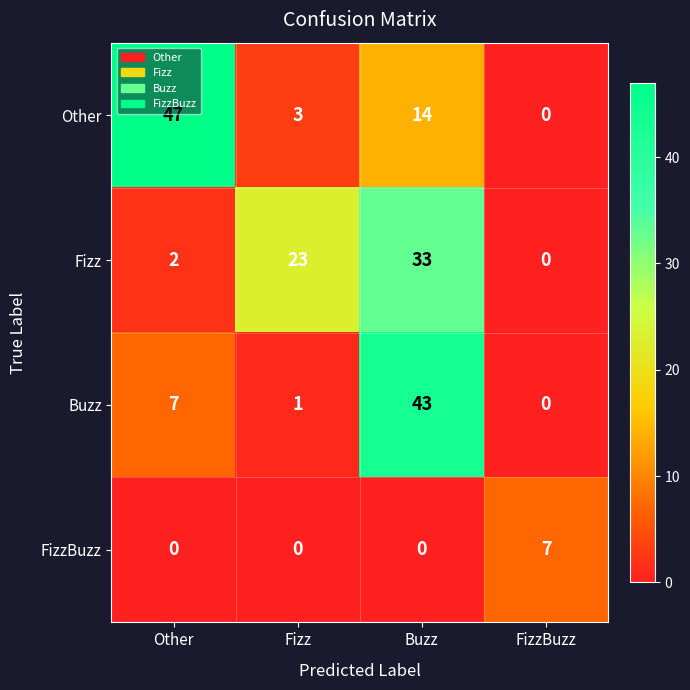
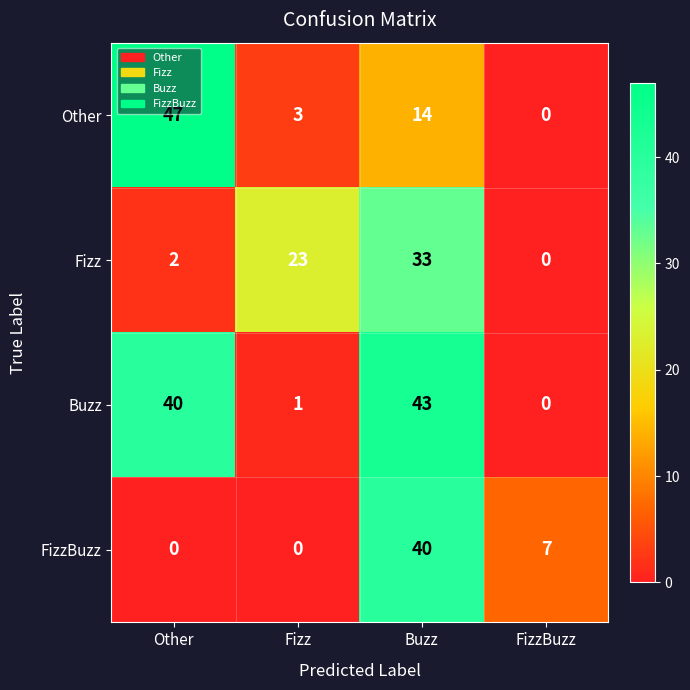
  {
    "Other": {
      "Fizz": 3,
      "Buzz": 14,
      "FizzBuzz": 0
    },
    "Fizz": {
      "Other": 2,
      "Fizz": 23,
      "Buzz": 33,
      "FizzBuzz": 0
    },
    "Buzz": {
-     "Other": 7,
+     "Other": 40,
      "Fizz": 1,
      "Buzz": 43,
      "FizzBuzz": 0
    },
    "FizzBuzz": {
      "Other": 0,
      "Fizz": 0,
-     "Buzz": 0,
+     "Buzz": 40,
      "FizzBuzz": 7
    }
  }
